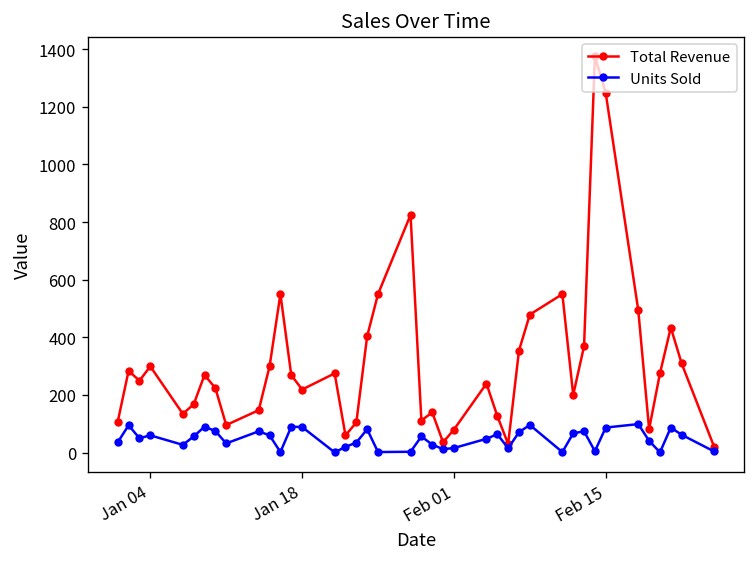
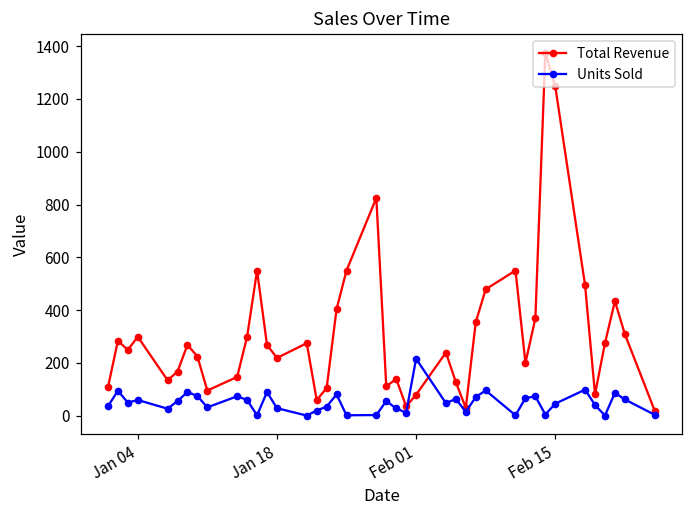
  {
    "Total Revenue": {
      "Jan 04": 300,
      "Jan 18": 220,
      "Feb 01": 80
    },
    "Units Sold": {
      "Jan 04": 60,
-     "Jan 18": 90,
-     "Feb 01": 20,
-     "Feb 15": 90
+     "Jan 18": 30,
+     "Feb 01": 220,
+     "Feb 15": 50
    }
  }
